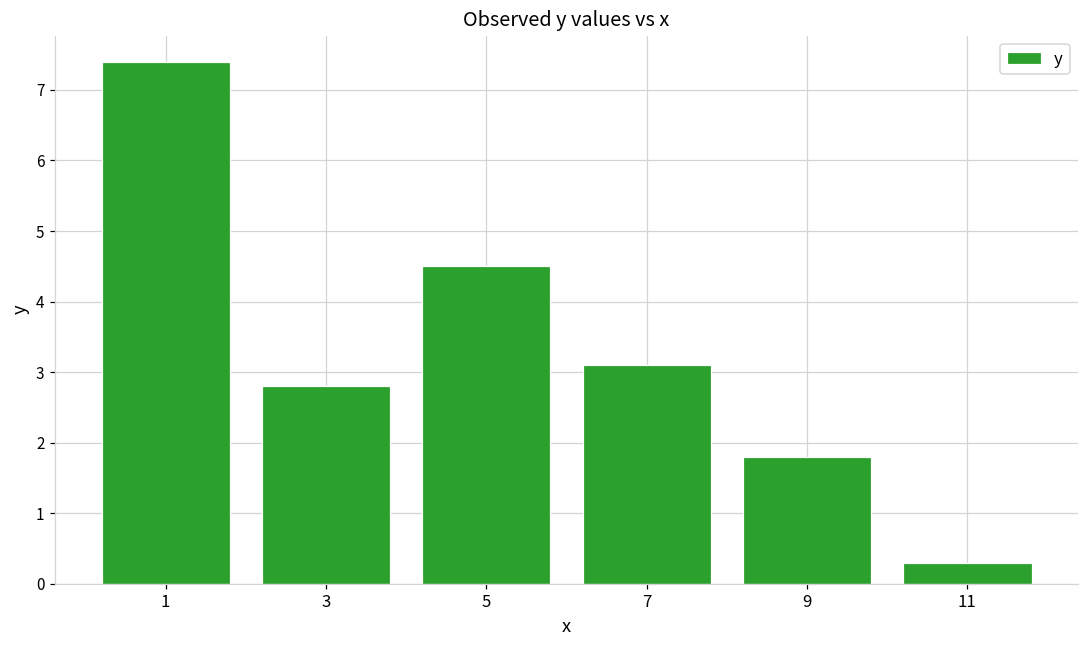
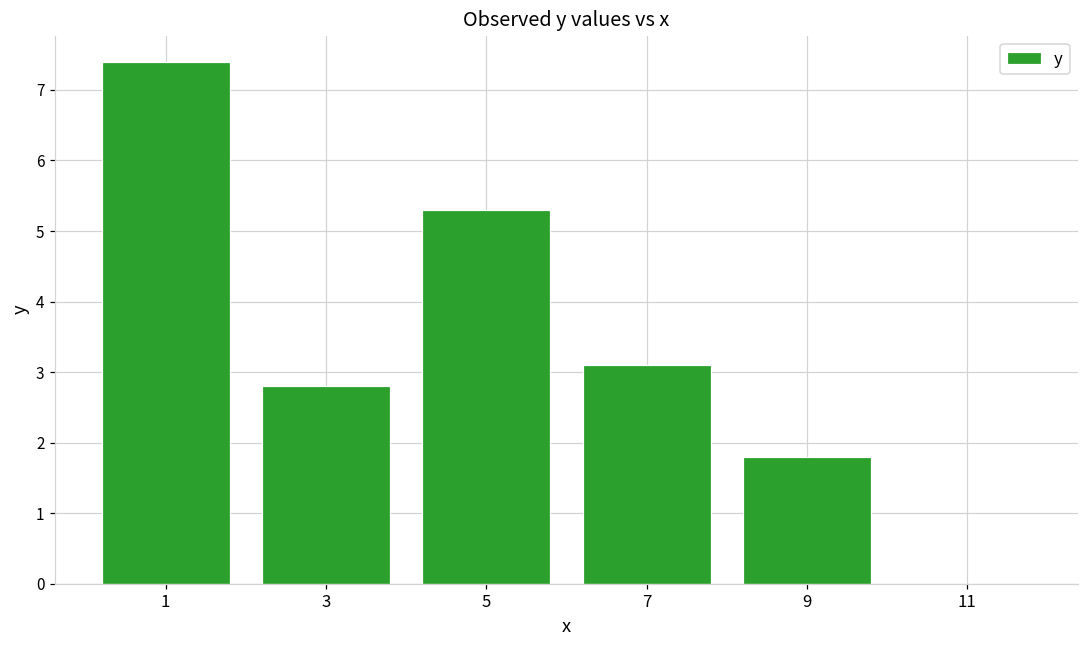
  {
    "1": 7.4,
    "3": 2.8,
-   "5": 4.5,
+   "5": 5.3,
    "7": 3.1,
    "9": 1.8,
-   "11": 0.3
+   "11": 0.0
  }
